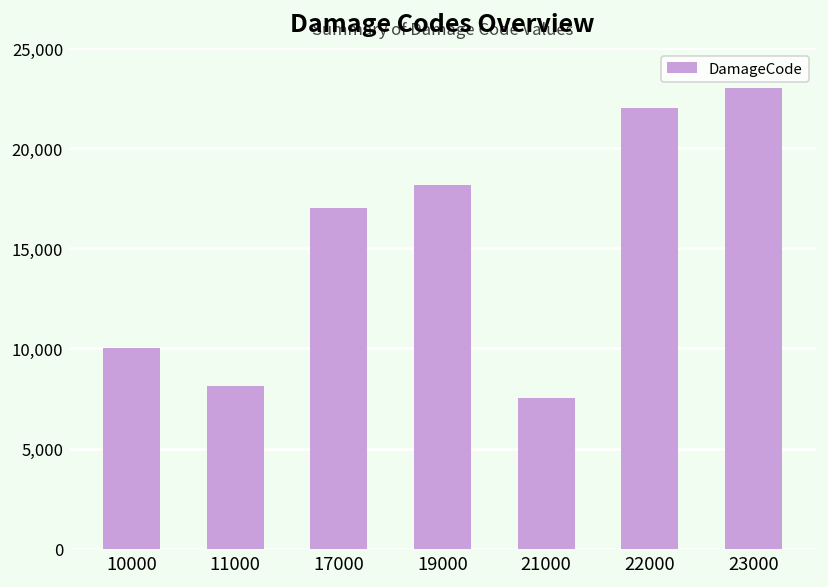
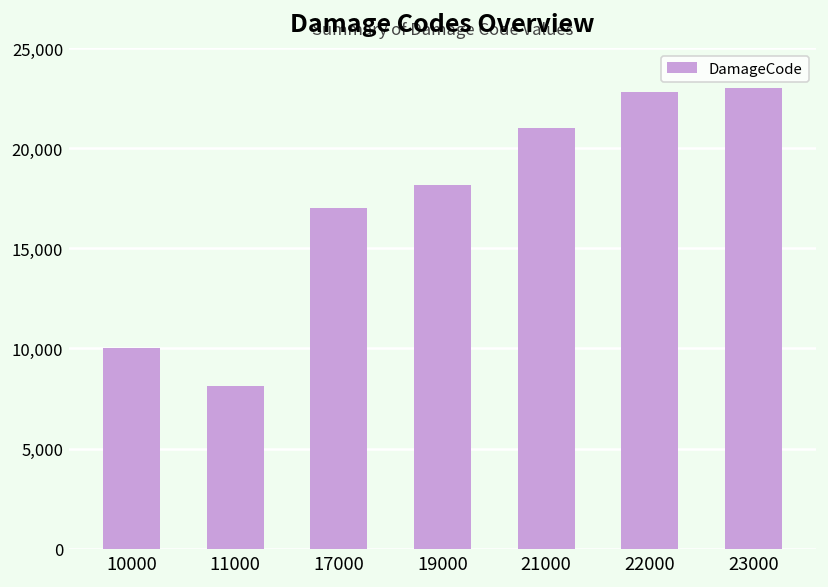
  {
    "10000": "10,000",
    "11000": "8,100",
    "17000": "17,000",
    "19000": "18,100",
-   "21000": "7,500",
-   "22000": "22,000",
+   "21000": "21,000",
+   "22000": "22,800",
    "23000": "23,000"
  }
